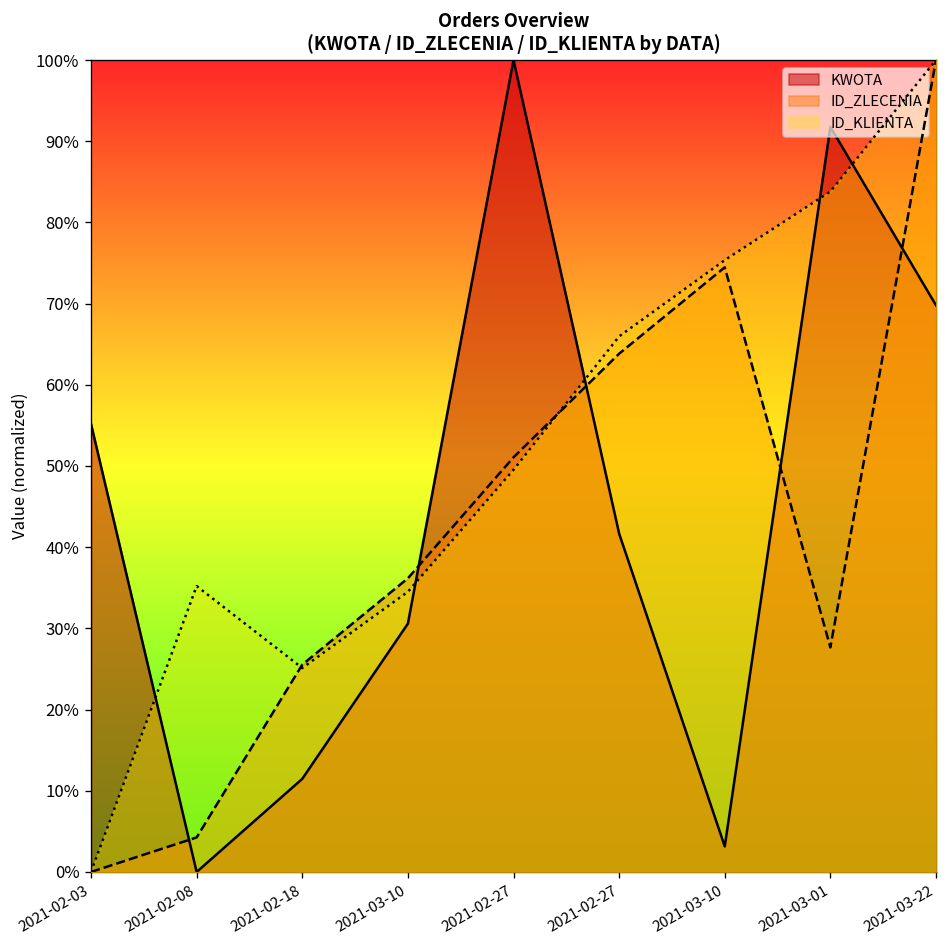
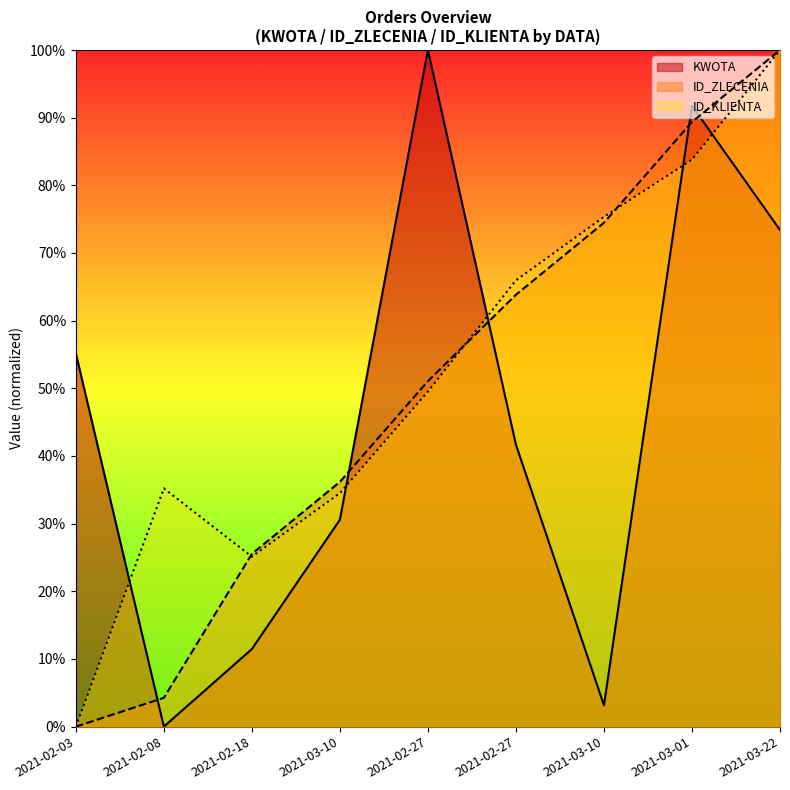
  {
    "KWOTA": {
      "2021-02-03": "55%",
      "2021-02-08": "0%",
      "2021-02-18": "11%",
-     "2021-03-22": "70%"
+     "2021-03-22": "73%"
    },
    "ID_ZLECENIA": {
      "2021-02-08": "4%",
      "2021-02-18": "26%",
-     "2021-03-01": "28%"
+     "2021-03-01": "89%"
    },
    "ID_KLIENTA": {
      "2021-02-08": "35%",
      "2021-02-18": "25%",
      "2021-03-01": "84%"
    }
  }
